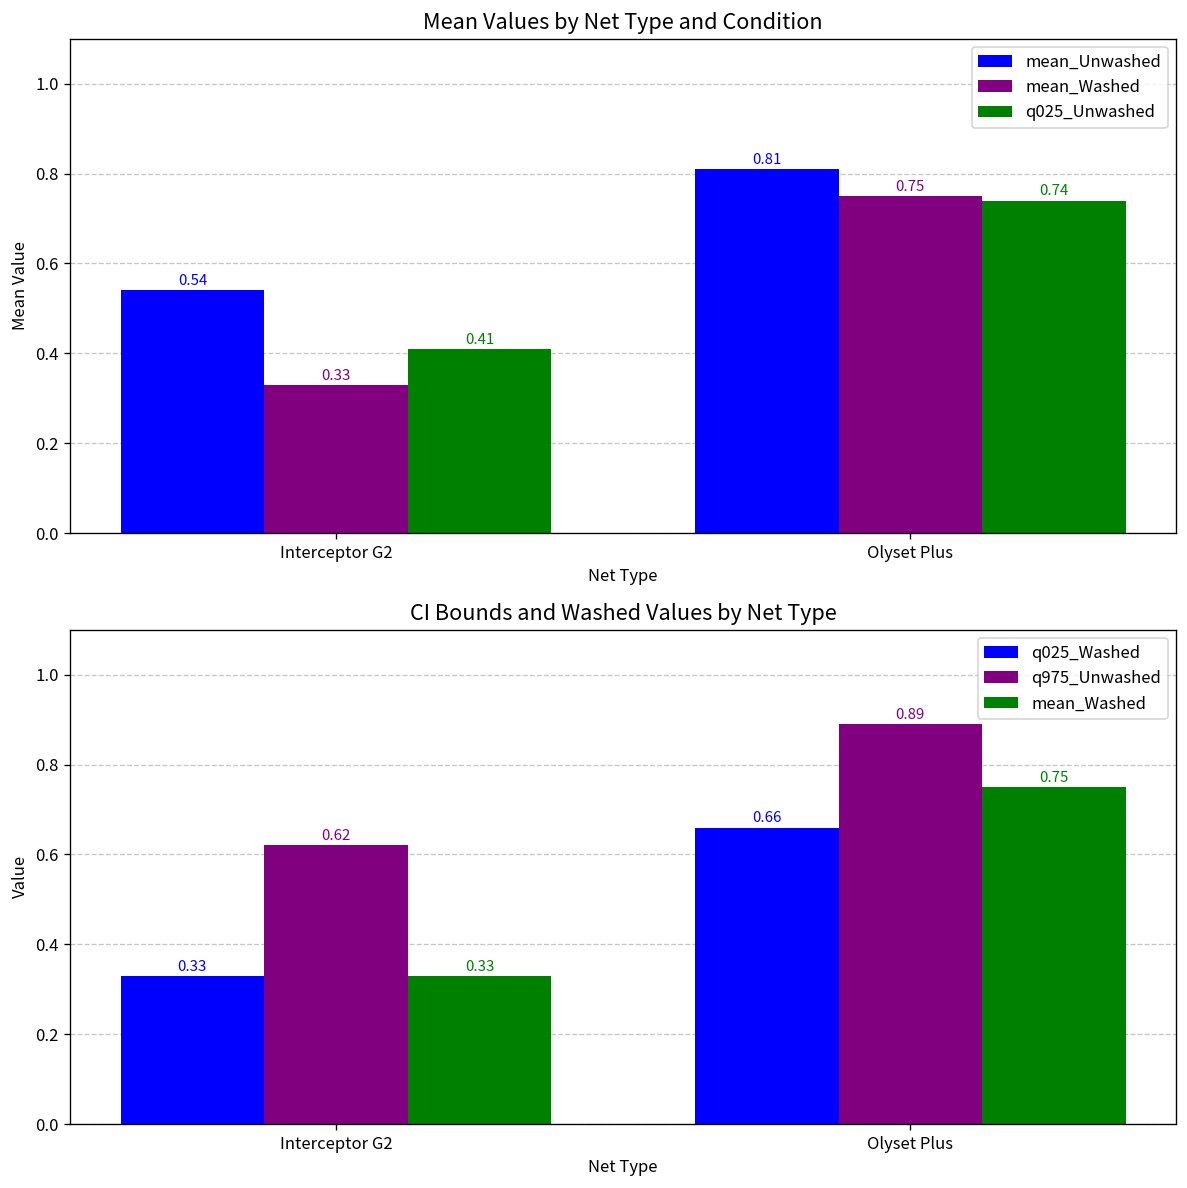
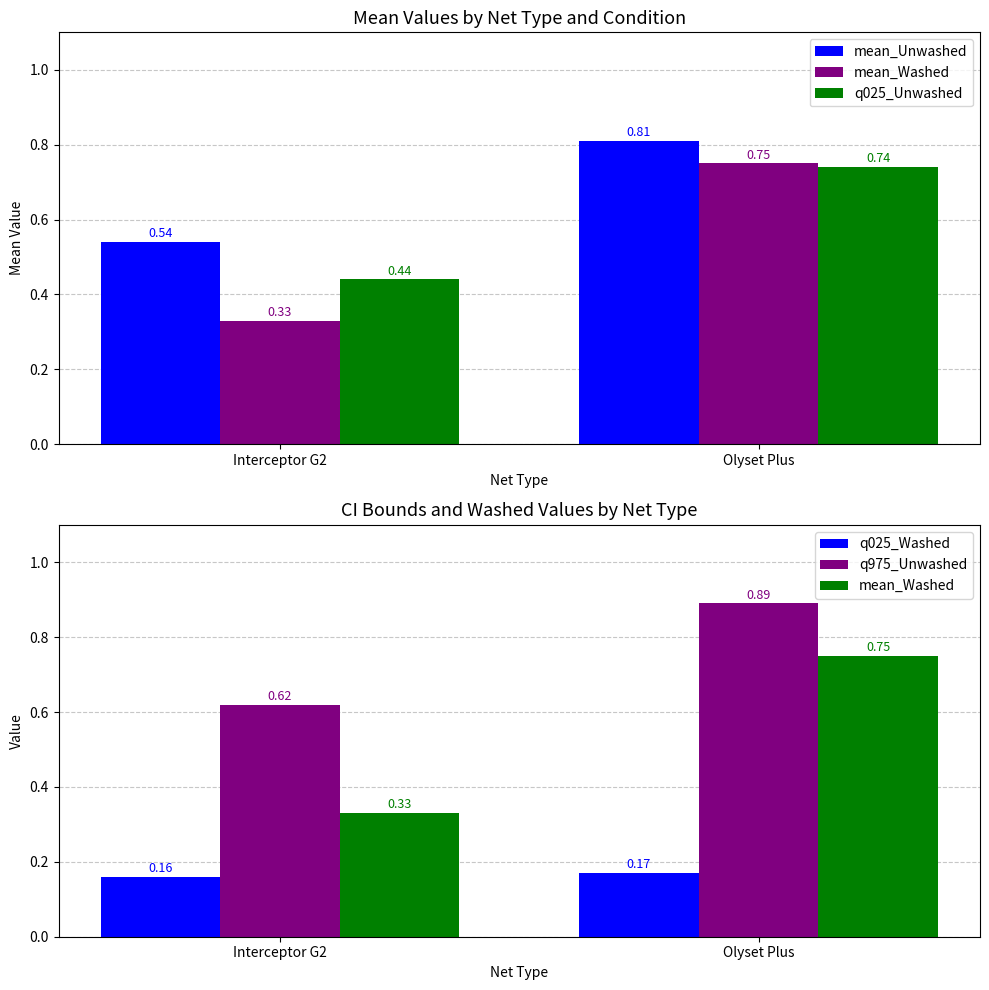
  {
    "Mean Values by Net Type and Condition": {
      "mean_Unwashed": {
        "Interceptor G2": 0.54,
        "Olyset Plus": 0.81
      },
      "q025_Unwashed": {
-       "Interceptor G2": 0.41,
+       "Interceptor G2": 0.44,
        "Olyset Plus": 0.74
      }
    },
    "CI Bounds and Washed Values by Net Type": {
      "q025_Washed": {
-       "Interceptor G2": 0.33,
-       "Olyset Plus": 0.66
+       "Interceptor G2": 0.16,
+       "Olyset Plus": 0.17
      },
      "q975_Unwashed": {
        "Interceptor G2": 0.62,
        "Olyset Plus": 0.89
      },
      "mean_Washed": {
        "Interceptor G2": 0.33,
        "Olyset Plus": 0.75
      }
    }
  }
